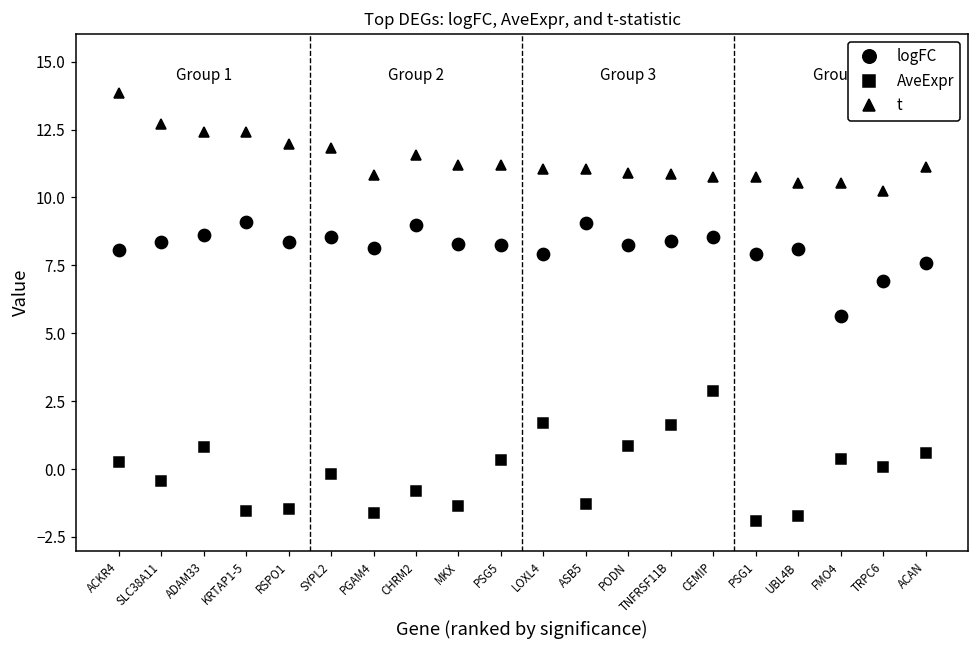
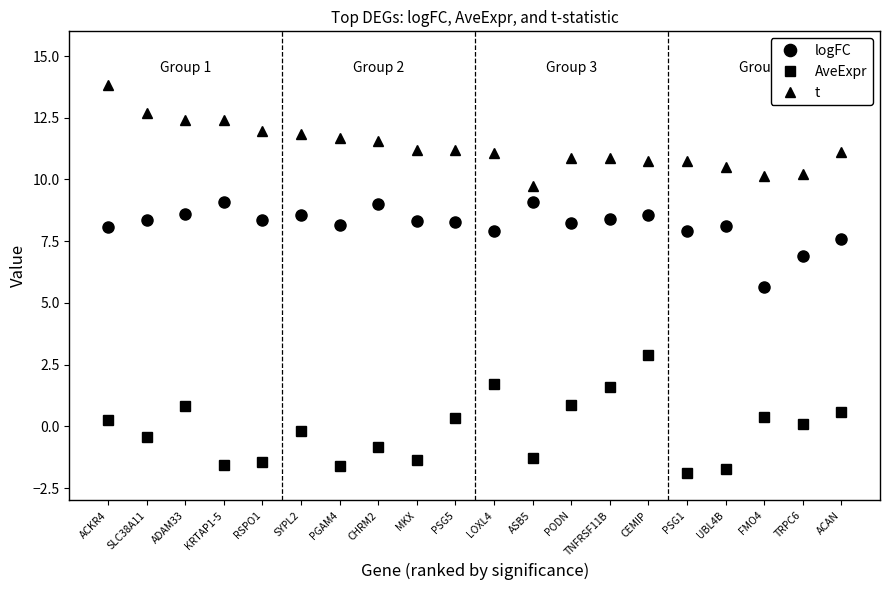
  {
    "logFC": {
      "ACKR4": 8.1,
      "SLC38A11": 8.4,
      "ADAM33": 8.6,
      "KRTAP1-5": 9.1,
      "RSPO1": 8.4,
      "SYPL2": 8.5,
      "PGAM4": 8.1,
      "CHRM2": 9.0,
      "MKX": 8.3,
      "PSG5": 8.3,
      "LOXL4": 7.9,
      "ASB5": 9.1,
      "PODN": 8.3,
      "TNFRSF11B": 8.4,
      "CEMIP": 8.6,
      "PSG1": 7.9,
      "UBL4B": 8.1,
      "FMO4": 5.6,
      "TRPC6": 6.9,
      "ACAN": 7.6
    },
    "AveExpr": {
      "ACKR4": 0.2,
      "SLC38A11": -0.4,
      "ADAM33": 0.8,
      "KRTAP1-5": -1.6,
      "RSPO1": -1.5,
      "SYPL2": -0.2,
      "PGAM4": -1.6,
      "CHRM2": -0.8,
      "MKX": -1.4,
      "PSG5": 0.3,
      "LOXL4": 1.7,
      "ASB5": -1.3,
      "PODN": 0.9,
      "TNFRSF11B": 1.6,
      "CEMIP": 2.9,
      "PSG1": -1.9,
      "UBL4B": -1.7,
      "FMO4": 0.4,
      "TRPC6": 0.1,
      "ACAN": 0.6
    },
    "t": {
      "ACKR4": 13.8,
      "SLC38A11": 12.7,
      "ADAM33": 12.4,
      "KRTAP1-5": 12.4,
      "RSPO1": 12.0,
      "SYPL2": 11.8,
-     "PGAM4": 10.8,
+     "PGAM4": 11.7,
      "CHRM2": 11.5,
      "MKX": 11.2,
      "PSG5": 11.2,
      "LOXL4": 11.1,
-     "ASB5": 11.1,
+     "ASB5": 9.7,
      "PODN": 10.9,
      "TNFRSF11B": 10.9,
      "CEMIP": 10.7,
      "PSG1": 10.7,
      "UBL4B": 10.5,
-     "FMO4": 10.5,
+     "FMO4": 10.1,
      "TRPC6": 10.2,
      "ACAN": 11.1
    }
  }
